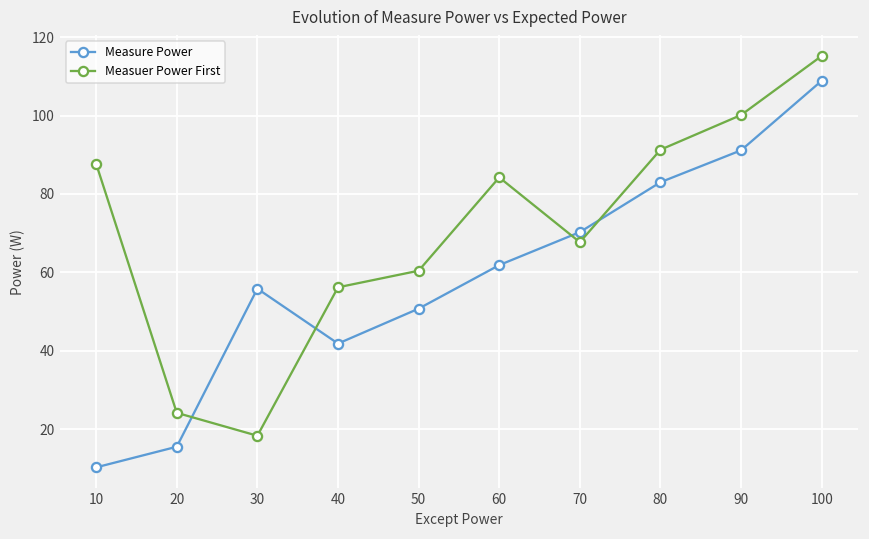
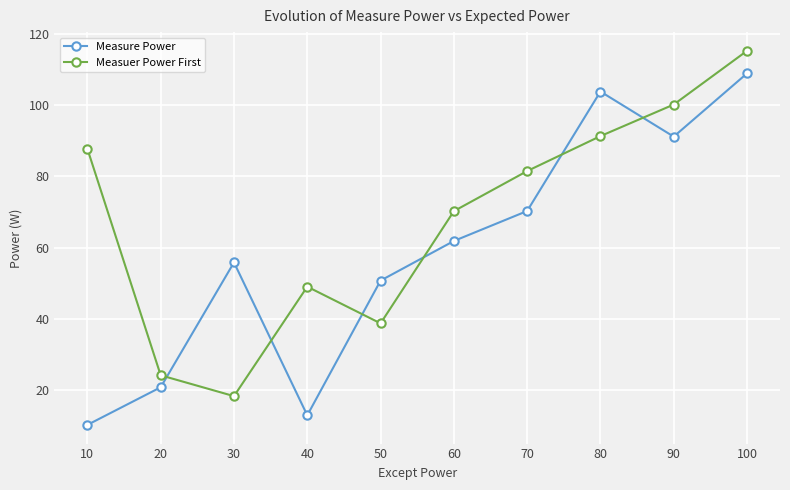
  {
    "Measure Power": {
      "10": 10,
-     "20": 16,
+     "20": 21,
      "30": 56,
-     "40": 42,
+     "40": 13,
      "50": 51,
      "60": 62,
      "70": 70,
-     "80": 83,
+     "80": 104,
      "90": 91,
      "100": 109
    },
    "Measuer Power First": {
      "10": 88,
      "20": 24,
      "30": 18,
-     "40": 56,
-     "50": 60,
-     "60": 84,
-     "70": 68,
+     "40": 49,
+     "50": 39,
+     "60": 70,
+     "70": 81,
      "80": 91,
      "90": 100,
      "100": 115
    }
  }
